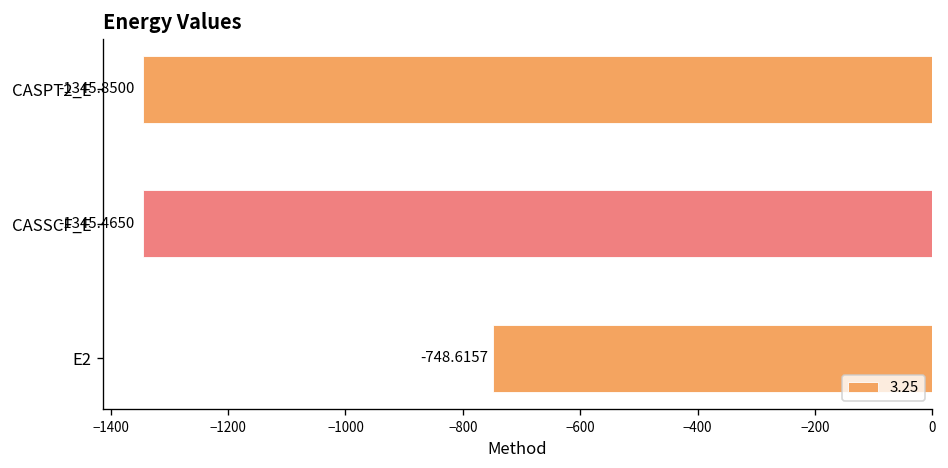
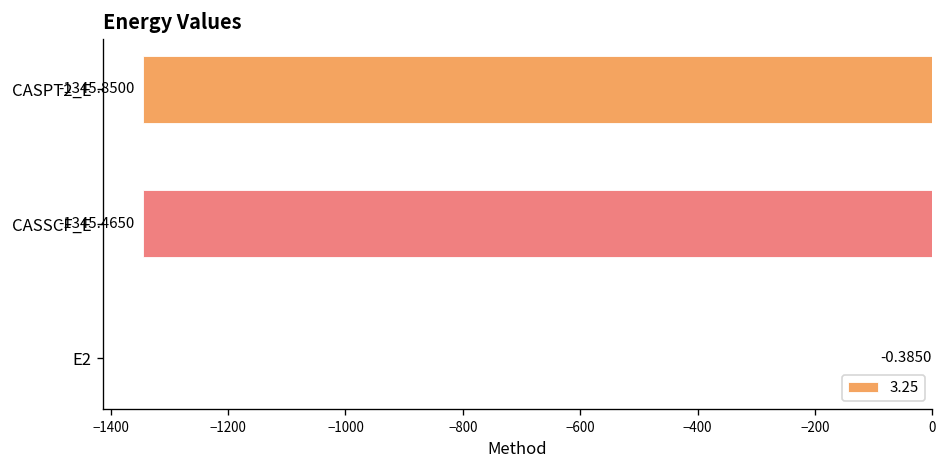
  {
    "CASPT2_E": -1345.8500,
    "CASSCF_E": -1345.4650,
-   "E2": -748.6157
+   "E2": -0.3850
  }
